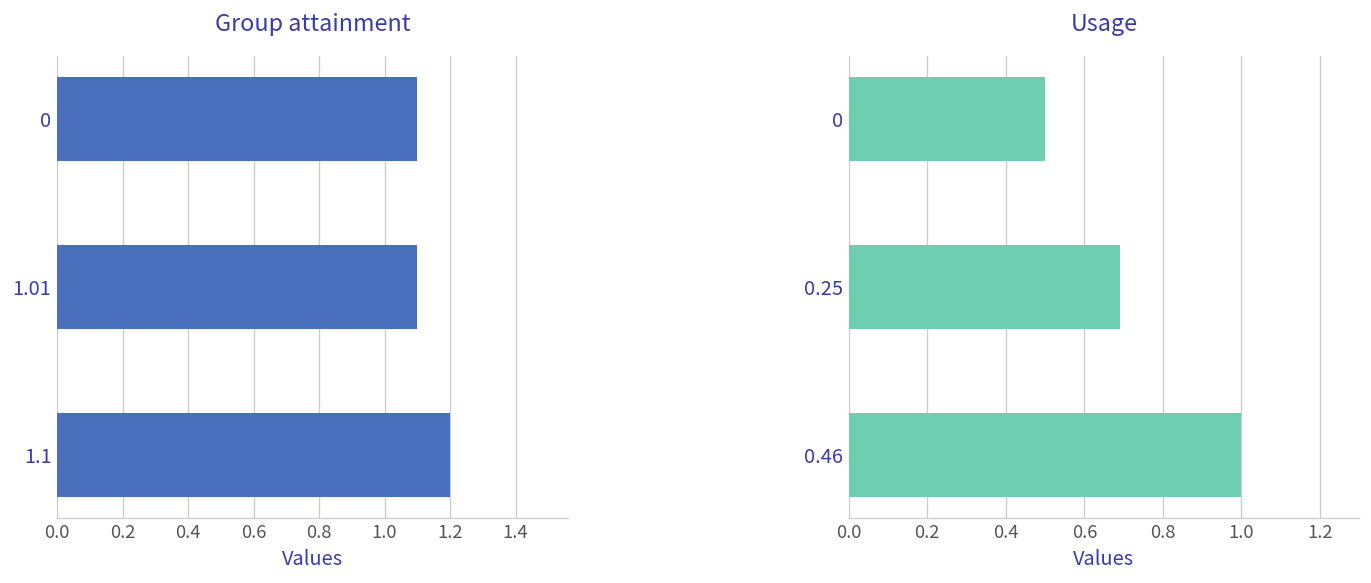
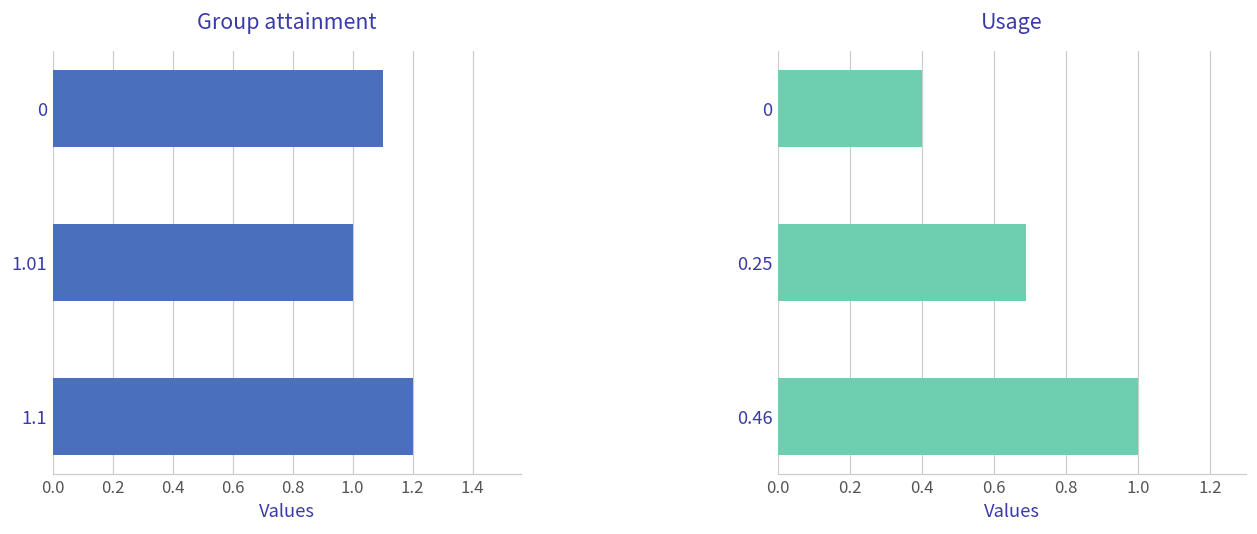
  {
    "Group attainment": {
      "0": 1.1,
-     "1.01": 1.1,
+     "1.01": 1.0,
      "1.1": 1.2
    },
    "Usage": {
-     "0": 0.5,
+     "0": 0.4,
      "0.25": 0.69,
      "0.46": 1.0
    }
  }
